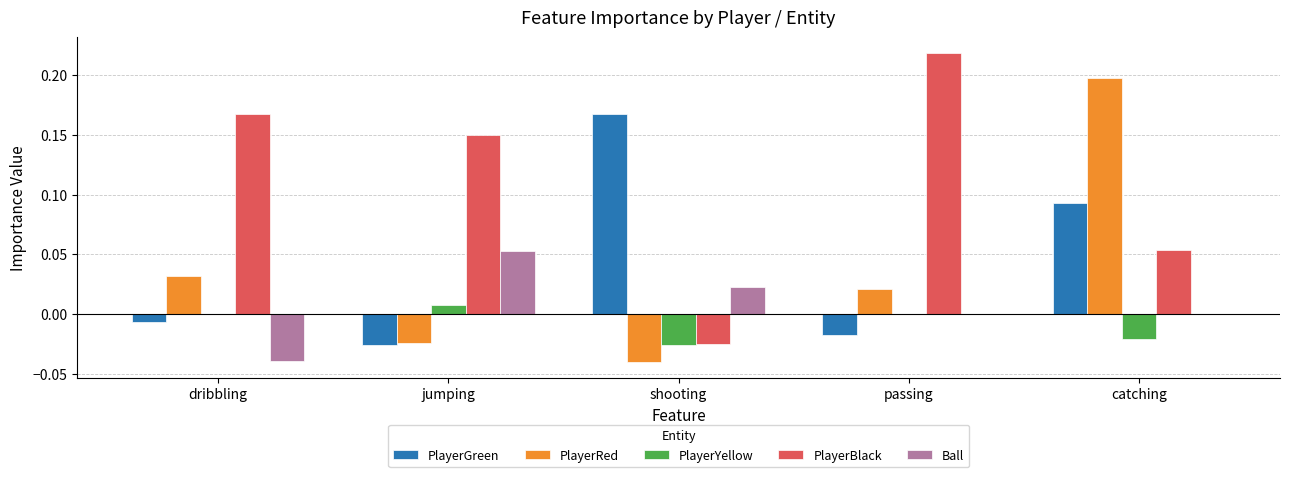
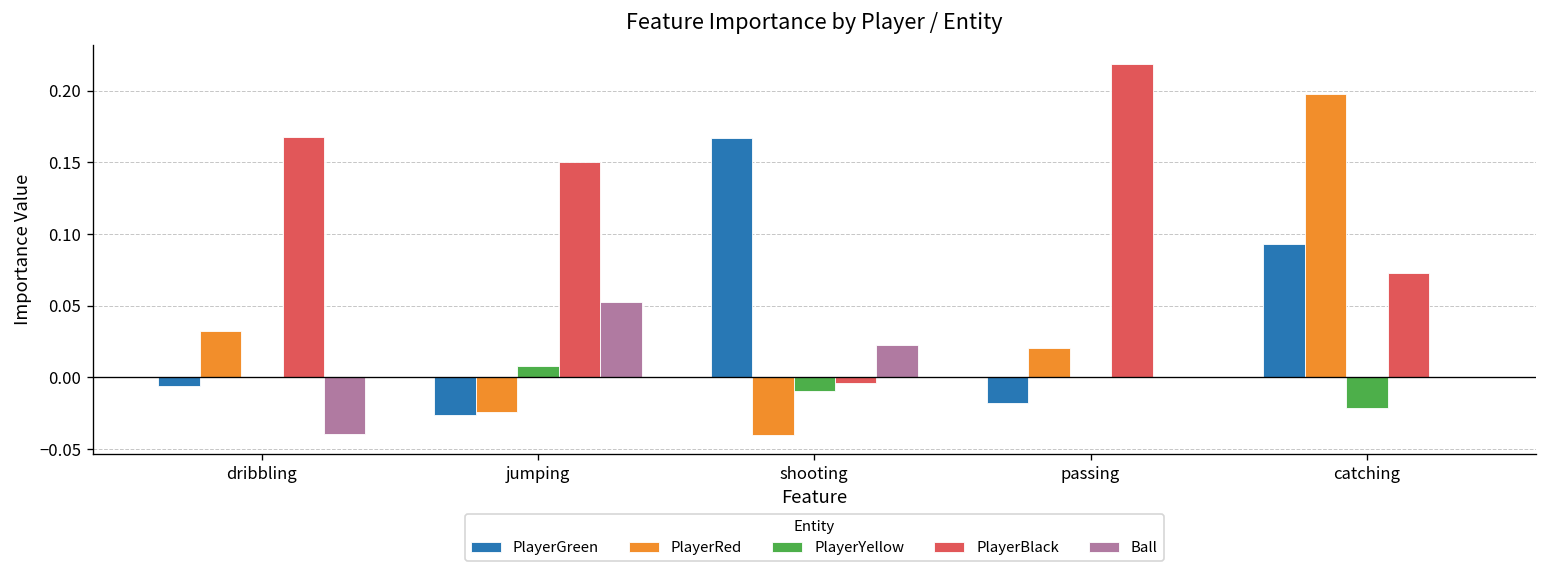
  {
    "PlayerGreen": {
      "dribbling": -0.006,
      "jumping": -0.026,
      "shooting": 0.167,
      "passing": -0.018,
      "catching": 0.093
    },
    "PlayerRed": {
      "dribbling": 0.032,
      "jumping": -0.024,
      "shooting": -0.041,
      "passing": 0.021,
      "catching": 0.198
    },
    "PlayerYellow": {
      "dribbling": 0.000,
      "jumping": 0.008,
-     "shooting": -0.026,
+     "shooting": -0.009,
      "passing": 0.000,
      "catching": -0.021
    },
    "PlayerBlack": {
      "dribbling": 0.168,
      "jumping": 0.150,
-     "shooting": -0.025,
+     "shooting": -0.004,
      "passing": 0.219,
-     "catching": 0.053
+     "catching": 0.073
    },
    "Ball": {
      "dribbling": -0.039,
      "jumping": 0.053,
      "shooting": 0.022,
      "passing": 0.000,
      "catching": 0.000
    }
  }
